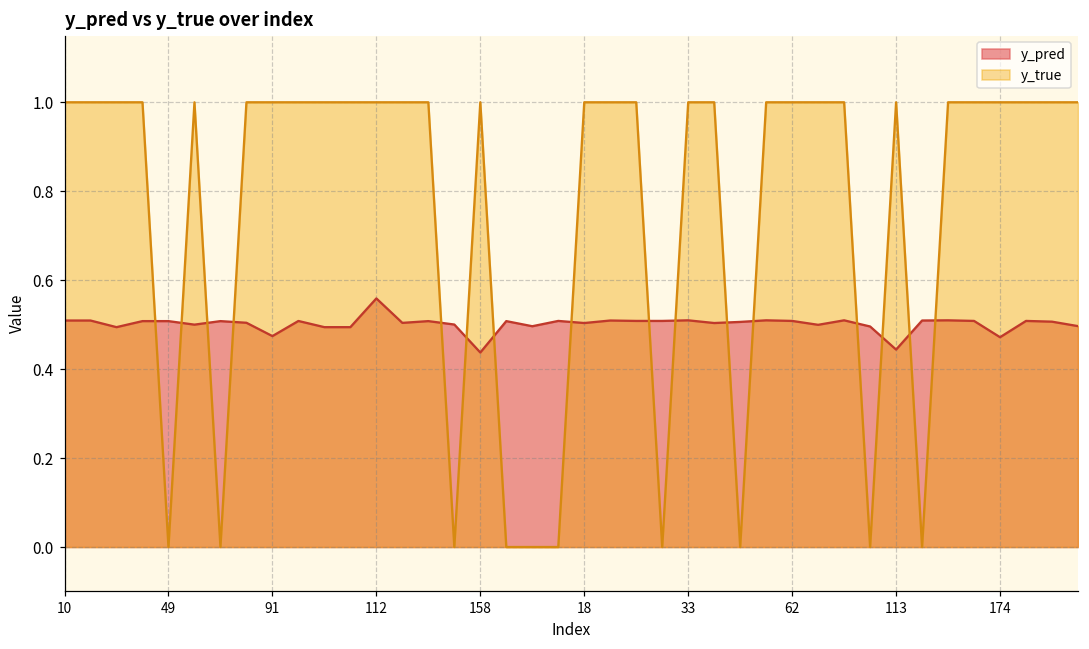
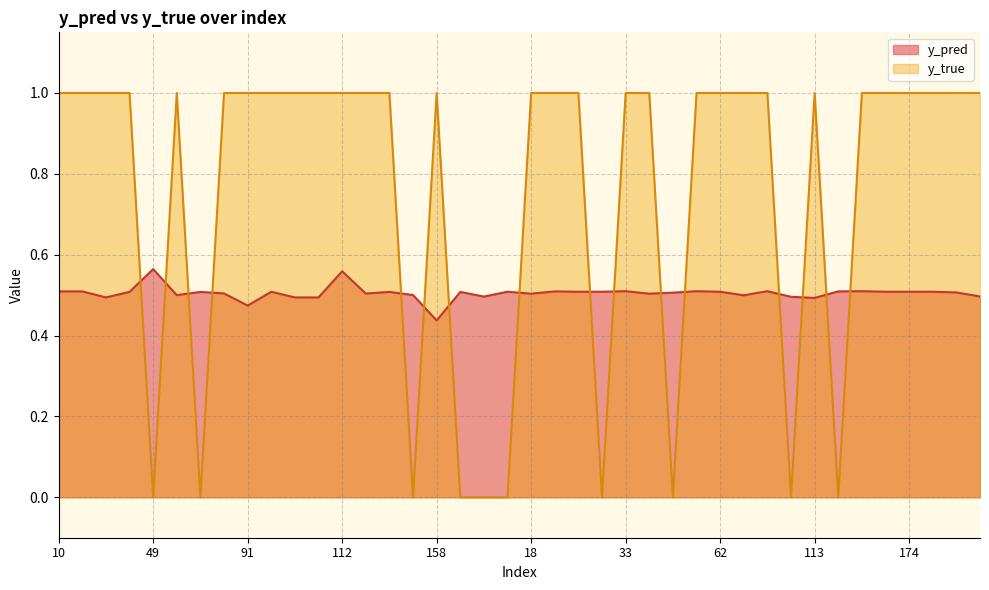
  {
    "y_pred": {
-     "49": 0.51,
+     "49": 0.56,
      "91": 0.47,
      "112": 0.56,
      "158": 0.44,
      "62": 0.51,
-     "113": 0.44,
-     "174": 0.47
+     "113": 0.49,
+     "174": 0.51
    },
    "y_true": {
      "49": 0.00,
      "91": 1.00,
      "112": 1.00,
      "158": 1.00,
      "62": 1.00,
      "113": 1.00,
      "174": 1.00
    }
  }
